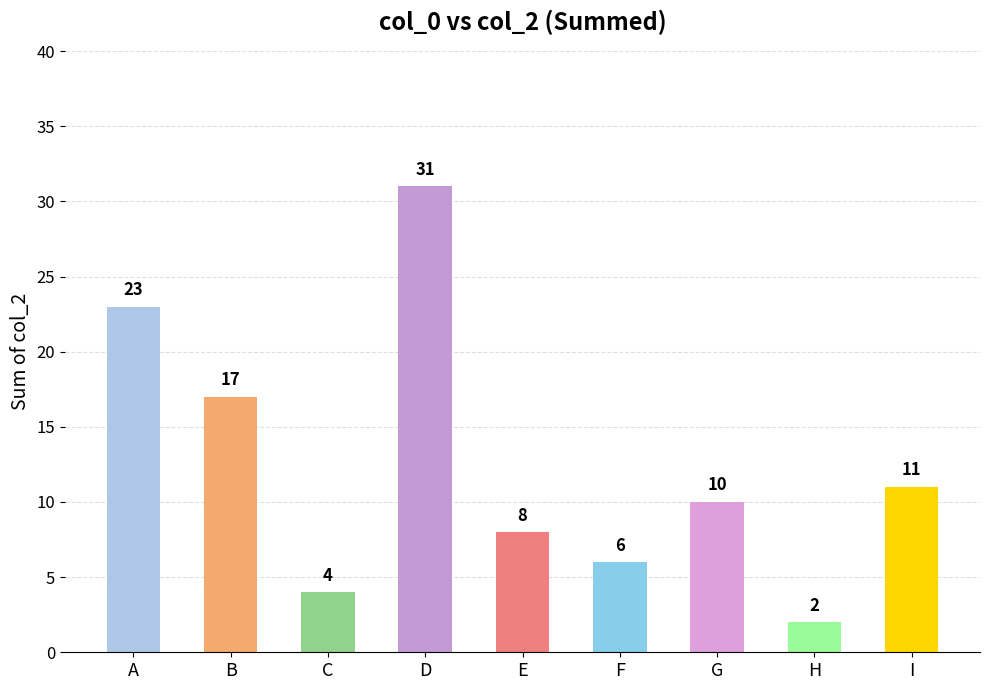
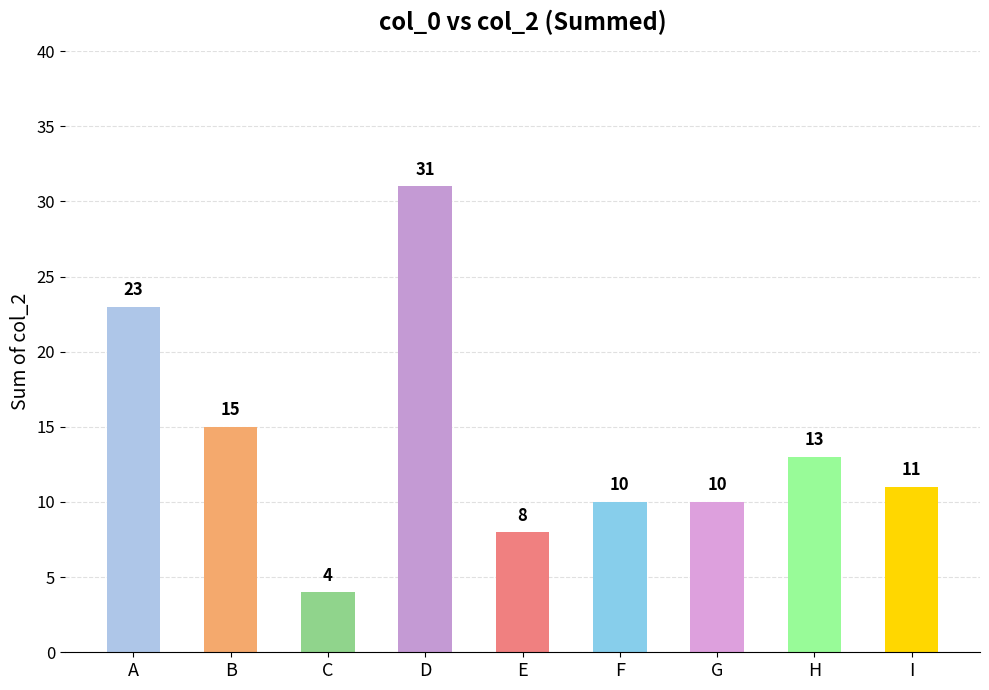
  {
    "A": 23,
-   "B": 17,
+   "B": 15,
    "C": 4,
    "D": 31,
    "E": 8,
-   "F": 6,
+   "F": 10,
    "G": 10,
-   "H": 2,
+   "H": 13,
    "I": 11
  }
